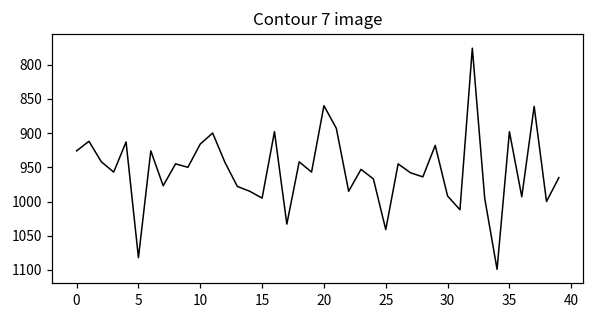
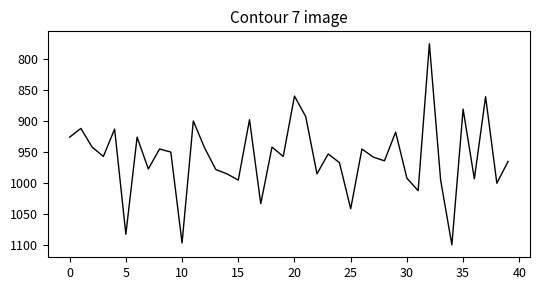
  {
    "0": 930,
    "5": 1080,
-   "10": 920,
+   "10": 1100,
    "15": 1000,
    "20": 860,
    "25": 1040,
    "30": 990,
-   "35": 900
+   "35": 880
  }
